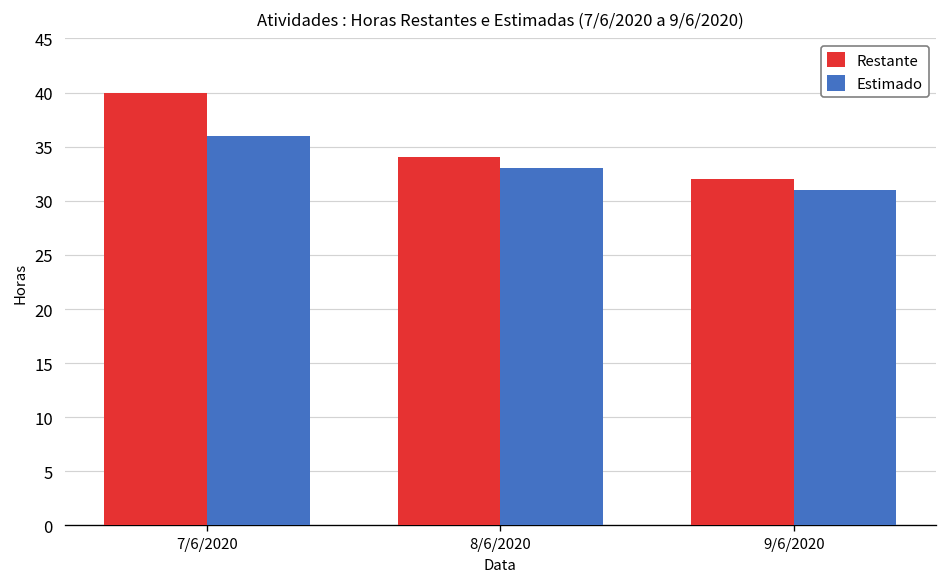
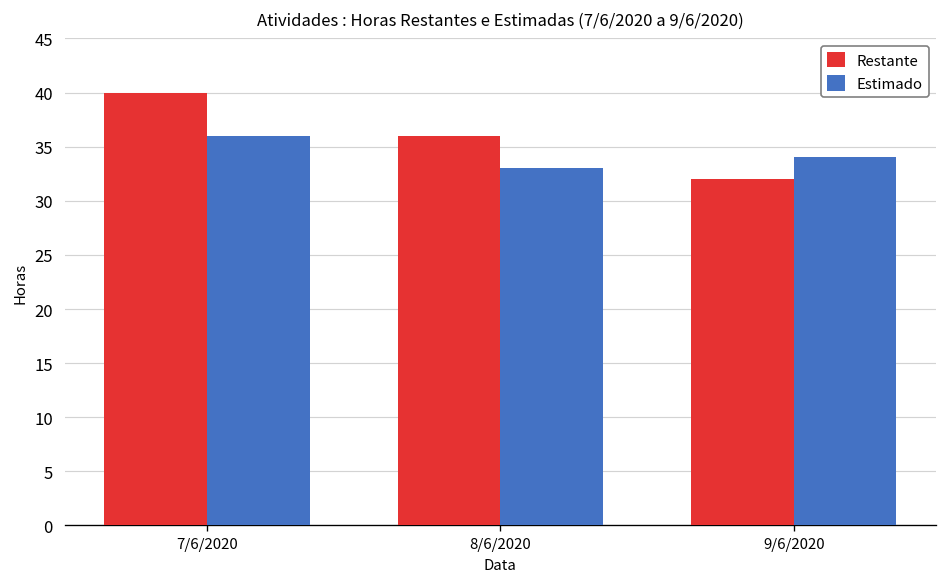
  {
    "Restante": {
      "7/6/2020": 40,
-     "8/6/2020": 34,
+     "8/6/2020": 36,
      "9/6/2020": 32
    },
    "Estimado": {
      "7/6/2020": 36,
      "8/6/2020": 33,
-     "9/6/2020": 31
+     "9/6/2020": 34
    }
  }
